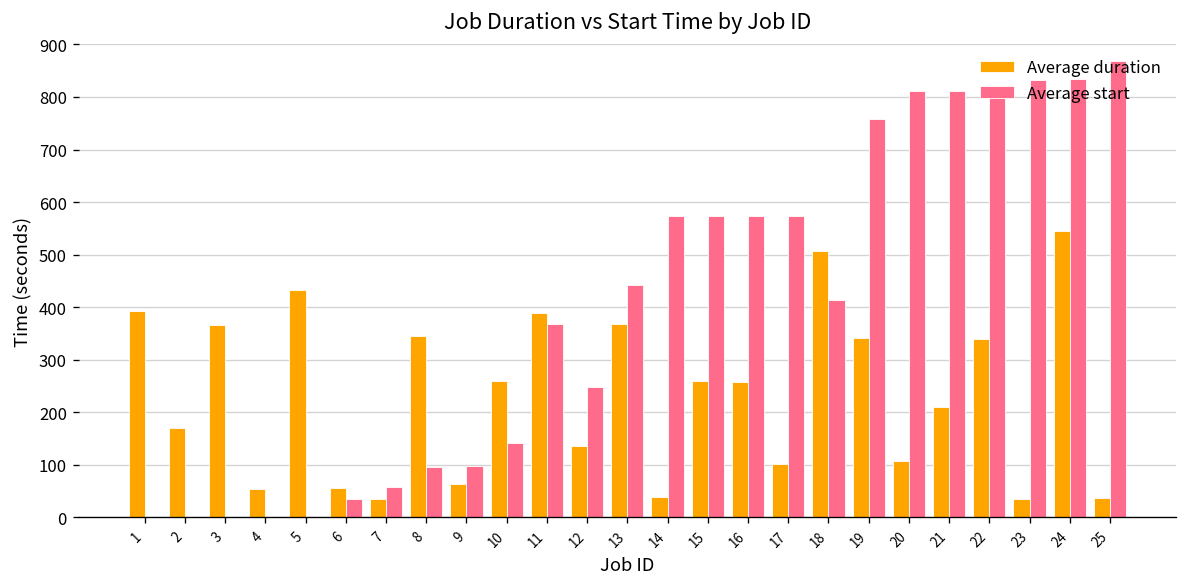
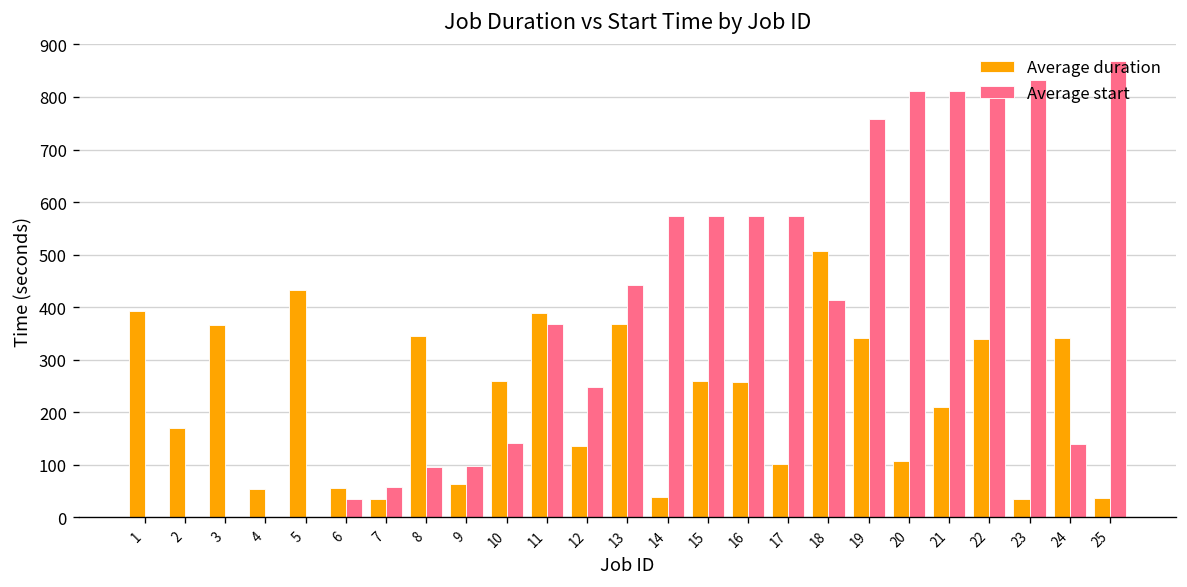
  {
    "Average duration": {
      "1": 390,
      "2": 170,
      "3": 370,
      "4": 50,
      "5": 430,
      "6": 50,
      "7": 40,
      "8": 340,
      "9": 60,
      "10": 260,
      "11": 390,
      "12": 140,
      "13": 370,
      "14": 40,
      "15": 260,
      "16": 260,
      "17": 100,
      "18": 510,
      "19": 340,
      "20": 110,
      "21": 210,
      "22": 340,
      "23": 30,
-     "24": 540,
+     "24": 340,
      "25": 40
    },
    "Average start": {
      "1": 0,
      "6": 40,
      "7": 60,
      "8": 100,
      "9": 100,
      "10": 140,
      "11": 370,
      "12": 250,
      "13": 440,
      "14": 570,
      "15": 570,
      "16": 570,
      "17": 570,
      "18": 410,
      "19": 760,
      "20": 810,
      "21": 810,
      "22": 810,
      "23": 830,
-     "24": 830,
+     "24": 140,
      "25": 870
    }
  }
